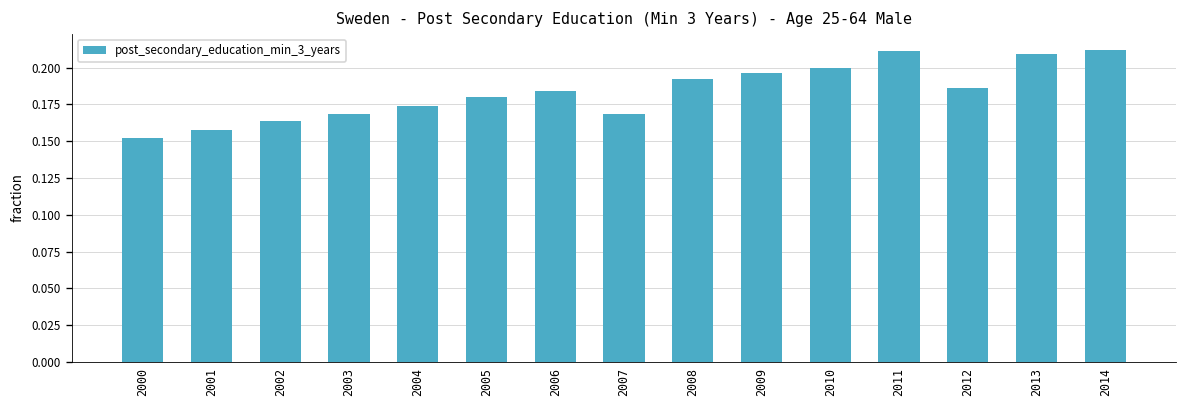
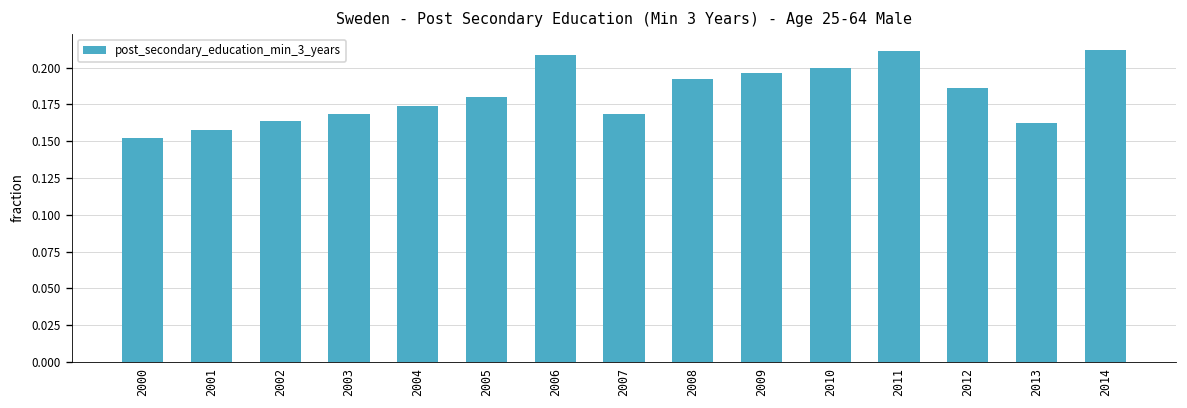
  {
    "2000": 0.152,
    "2001": 0.158,
    "2002": 0.164,
    "2003": 0.169,
    "2004": 0.174,
    "2005": 0.180,
-   "2006": 0.184,
+   "2006": 0.208,
    "2007": 0.168,
    "2008": 0.192,
    "2009": 0.196,
    "2010": 0.200,
    "2011": 0.211,
    "2012": 0.186,
-   "2013": 0.209,
+   "2013": 0.162,
    "2014": 0.212
  }
